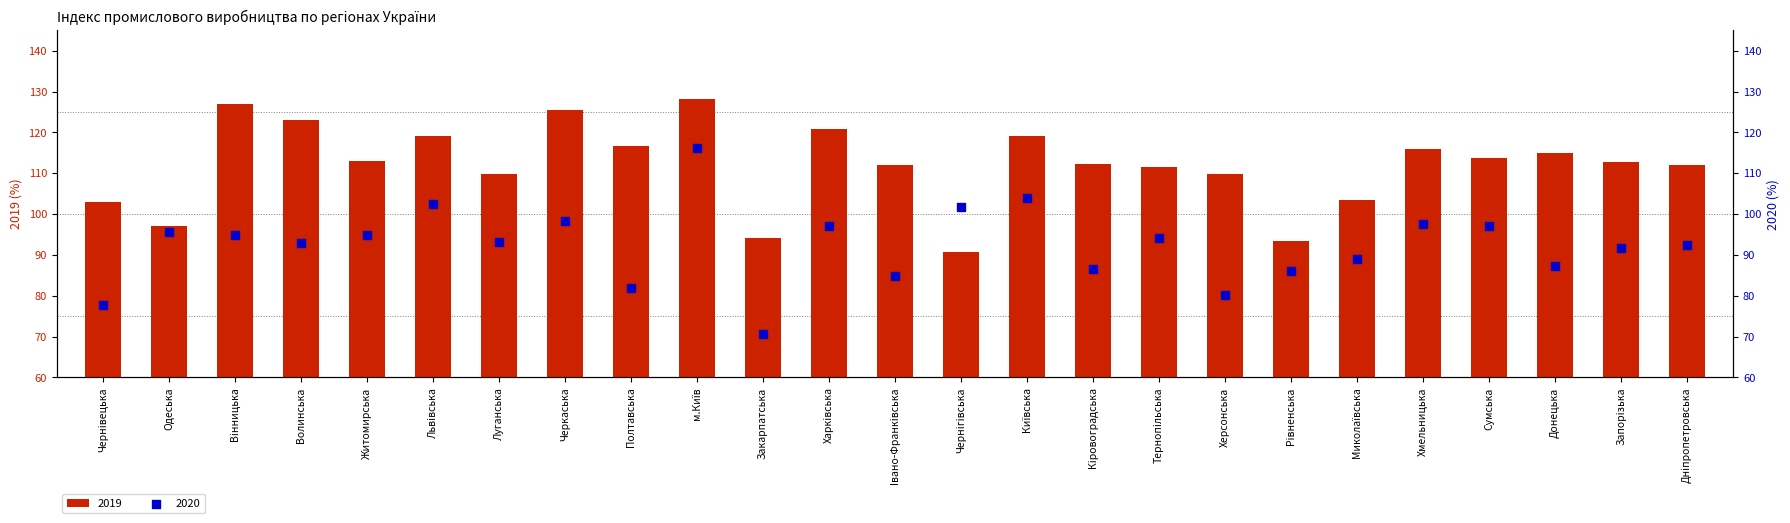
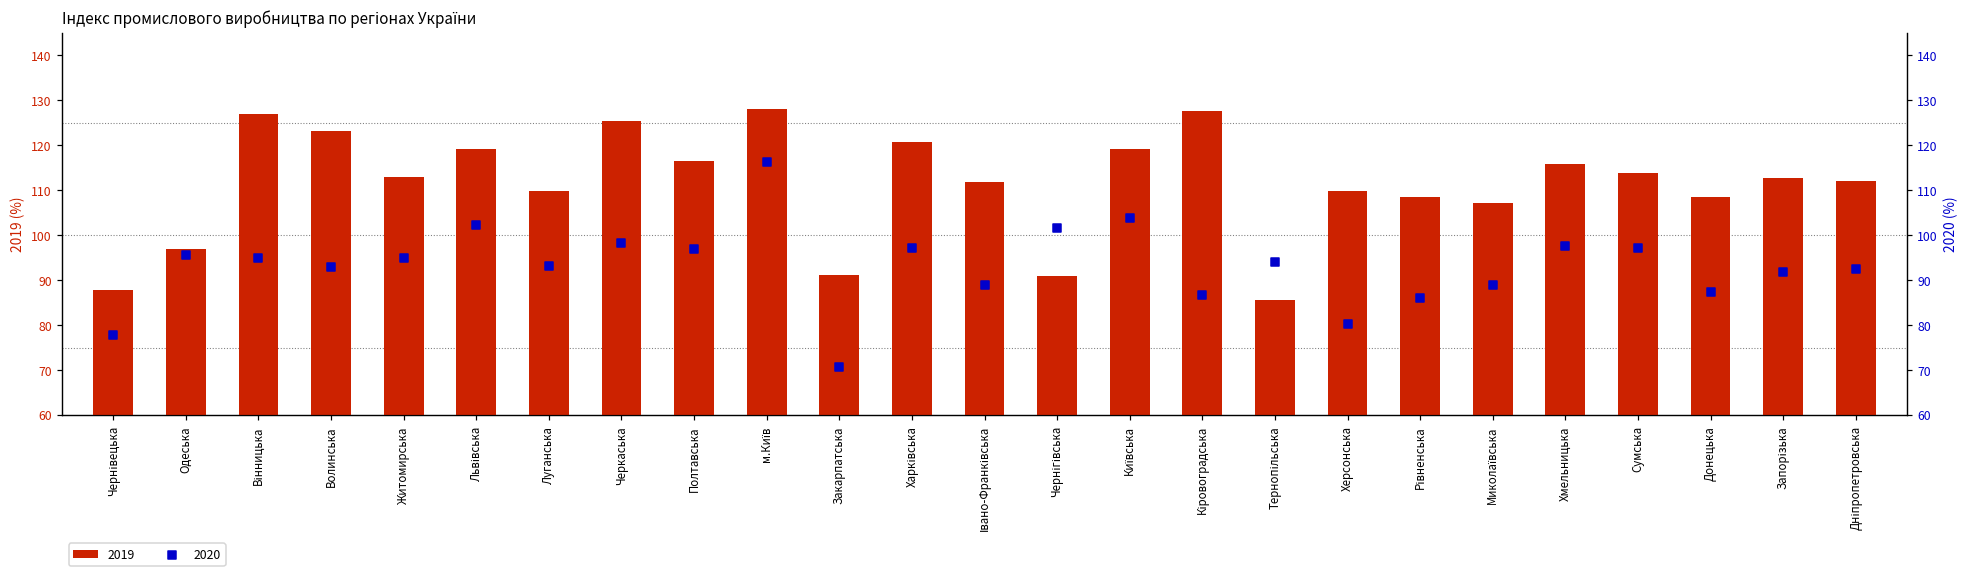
  {
    "2019": {
-     "Чернівецька": 103,
+     "Чернівецька": 88,
      "Одеська": 97,
      "Вінницька": 127,
      "Волинська": 123,
      "Житомирська": 113,
      "Львівська": 119,
      "Луганська": 110,
      "Черкаська": 125,
      "Полтавська": 117,
      "м.Київ": 128,
-     "Закарпатська": 94,
+     "Закарпатська": 91,
      "Харківська": 121,
      "Івано-Франківська": 112,
      "Чернігівська": 91,
      "Київська": 119,
-     "Кіровоградська": 112,
-     "Тернопільська": 112,
+     "Кіровоградська": 128,
+     "Тернопільська": 86,
      "Херсонська": 110,
-     "Рівненська": 93,
-     "Миколаївська": 104,
+     "Рівненська": 108,
+     "Миколаївська": 107,
      "Хмельницька": 116,
      "Сумська": 114,
-     "Донецька": 115,
+     "Донецька": 109,
      "Запорізька": 113,
      "Дніпропетровська": 112
    },
    "2020": {
-     "Полтавська": 82,
-     "Івано-Франківська": 85
+     "Полтавська": 97,
+     "Івано-Франківська": 89
    }
  }
